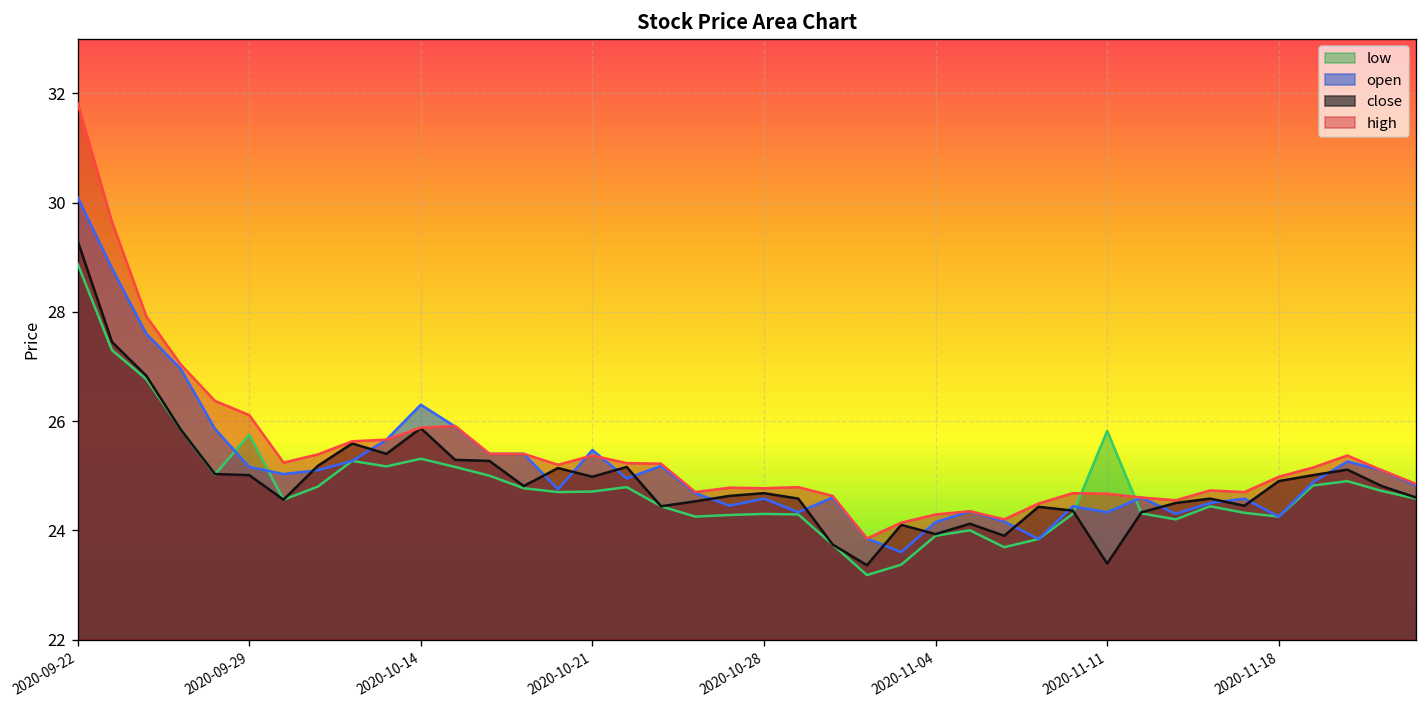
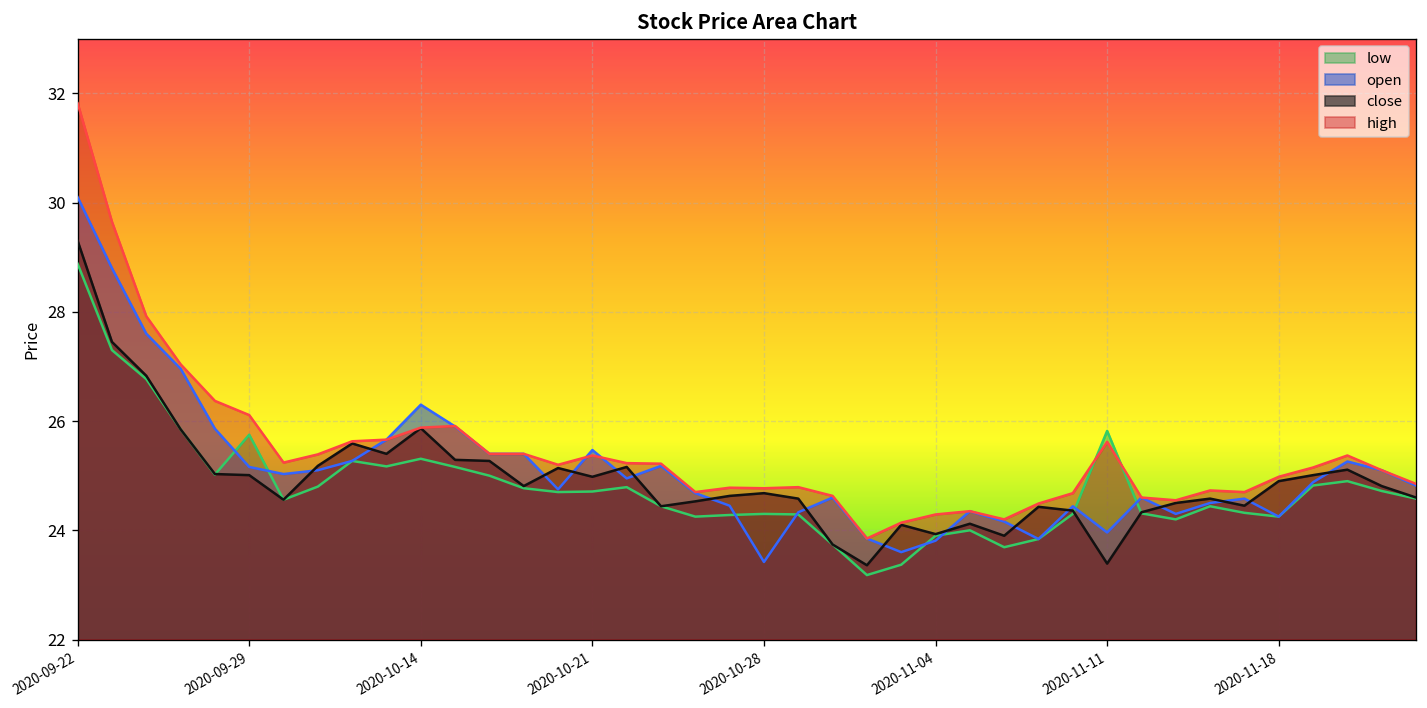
  {
    "low": {
      "2020-09-22": 28.9,
      "2020-09-29": 25.8,
      "2020-10-14": 25.3,
      "2020-10-21": 24.7,
      "2020-10-28": 24.3,
      "2020-11-11": 25.8
    },
    "open": {
      "2020-09-22": 30.1,
      "2020-09-29": 25.2,
      "2020-10-14": 26.3,
      "2020-10-21": 25.5,
-     "2020-10-28": 24.6,
-     "2020-11-04": 24.2,
-     "2020-11-11": 24.3
+     "2020-10-28": 23.4,
+     "2020-11-04": 23.8,
+     "2020-11-11": 24.0
    },
    "close": {
      "2020-09-22": 29.3,
      "2020-09-29": 25.0,
      "2020-10-21": 25.0,
      "2020-10-28": 24.7,
      "2020-11-11": 23.4,
      "2020-11-18": 24.9
    },
    "high": {
      "2020-09-22": 31.8,
      "2020-09-29": 26.1,
      "2020-10-21": 25.4,
      "2020-10-28": 24.8,
      "2020-11-04": 24.3,
-     "2020-11-11": 24.7,
+     "2020-11-11": 25.6,
      "2020-11-18": 25.0
    }
  }
